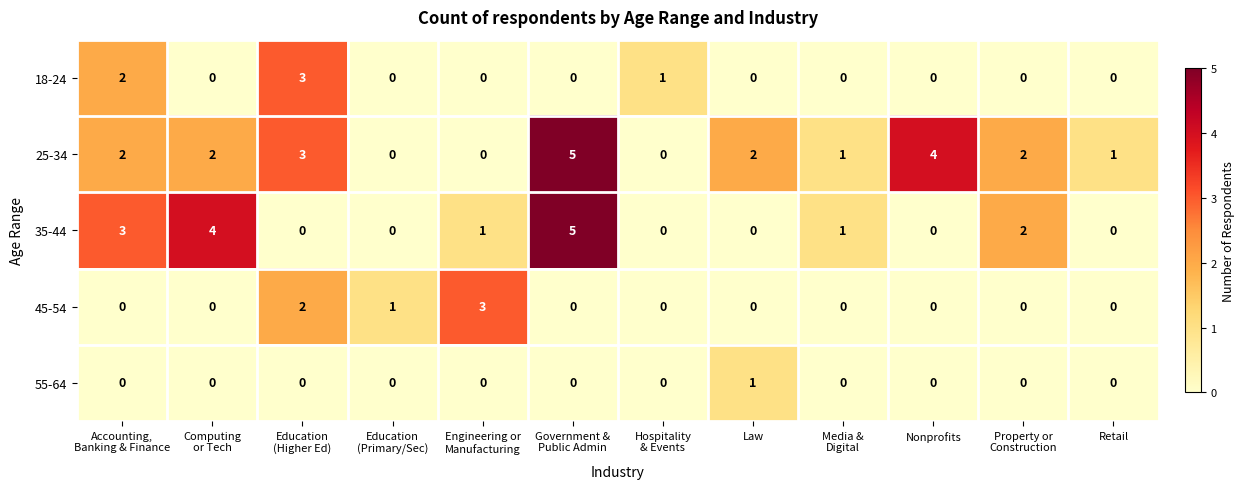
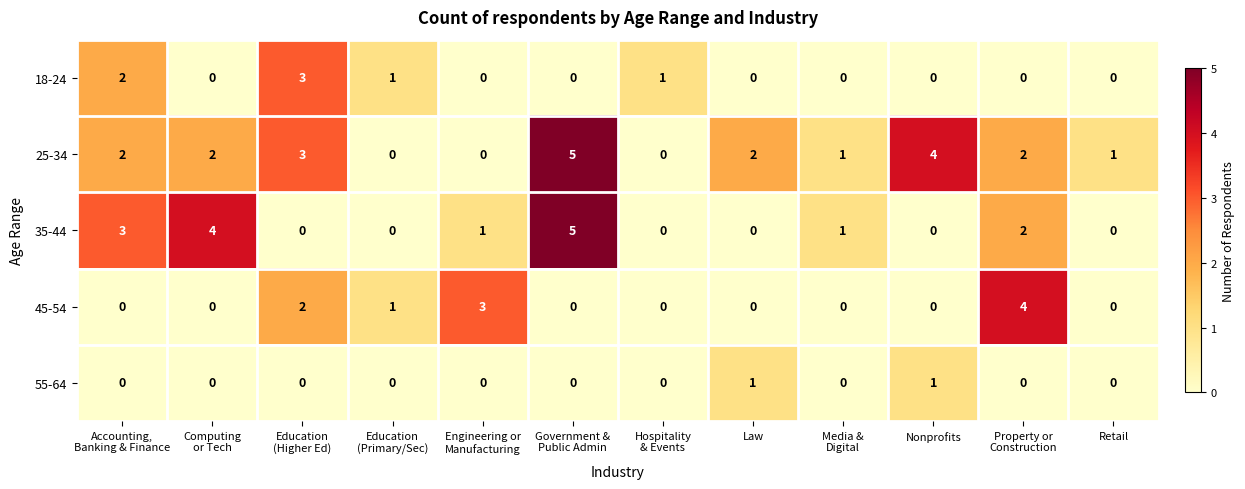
  {
    "18-24": {
      "Accounting, Banking & Finance": 2,
      "Computing or Tech": 0,
      "Education (Higher Ed)": 3,
-     "Education (Primary/Sec)": 0,
+     "Education (Primary/Sec)": 1,
      "Engineering or Manufacturing": 0,
      "Government & Public Admin": 0,
      "Hospitality & Events": 1,
      "Law": 0,
      "Media & Digital": 0,
      "Nonprofits": 0,
      "Property or Construction": 0,
      "Retail": 0
    },
    "25-34": {
      "Accounting, Banking & Finance": 2,
      "Computing or Tech": 2,
      "Education (Higher Ed)": 3,
      "Education (Primary/Sec)": 0,
      "Engineering or Manufacturing": 0,
      "Government & Public Admin": 5,
      "Hospitality & Events": 0,
      "Law": 2,
      "Media & Digital": 1,
      "Nonprofits": 4,
      "Property or Construction": 2,
      "Retail": 1
    },
    "35-44": {
      "Accounting, Banking & Finance": 3,
      "Computing or Tech": 4,
      "Education (Higher Ed)": 0,
      "Education (Primary/Sec)": 0,
      "Engineering or Manufacturing": 1,
      "Government & Public Admin": 5,
      "Hospitality & Events": 0,
      "Law": 0,
      "Media & Digital": 1,
      "Nonprofits": 0,
      "Property or Construction": 2,
      "Retail": 0
    },
    "45-54": {
      "Accounting, Banking & Finance": 0,
      "Computing or Tech": 0,
      "Education (Higher Ed)": 2,
      "Education (Primary/Sec)": 1,
      "Engineering or Manufacturing": 3,
      "Government & Public Admin": 0,
      "Hospitality & Events": 0,
      "Law": 0,
      "Media & Digital": 0,
      "Nonprofits": 0,
-     "Property or Construction": 0,
+     "Property or Construction": 4,
      "Retail": 0
    },
    "55-64": {
      "Accounting, Banking & Finance": 0,
      "Computing or Tech": 0,
      "Education (Higher Ed)": 0,
      "Education (Primary/Sec)": 0,
      "Engineering or Manufacturing": 0,
      "Government & Public Admin": 0,
      "Hospitality & Events": 0,
      "Law": 1,
      "Media & Digital": 0,
-     "Nonprofits": 0,
+     "Nonprofits": 1,
      "Property or Construction": 0,
      "Retail": 0
    }
  }
